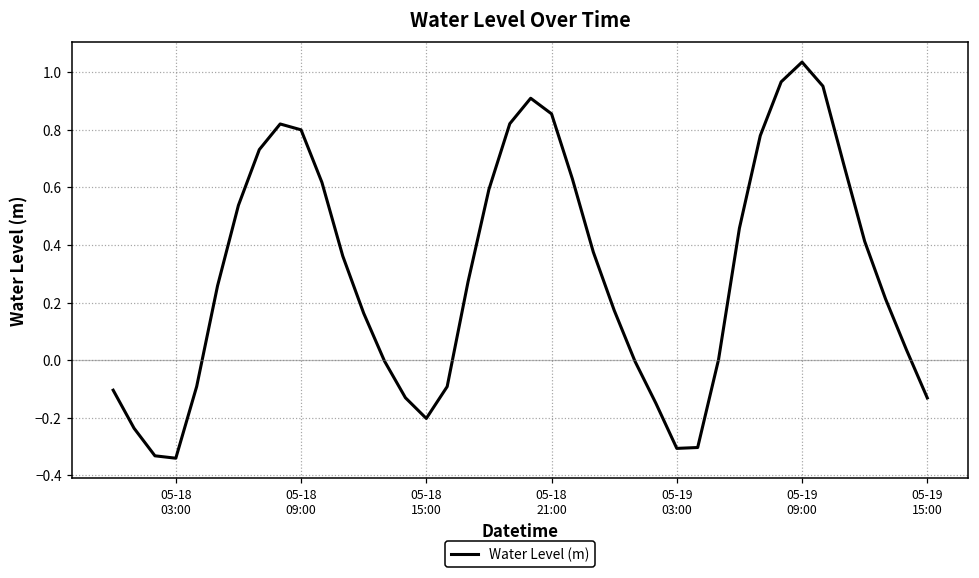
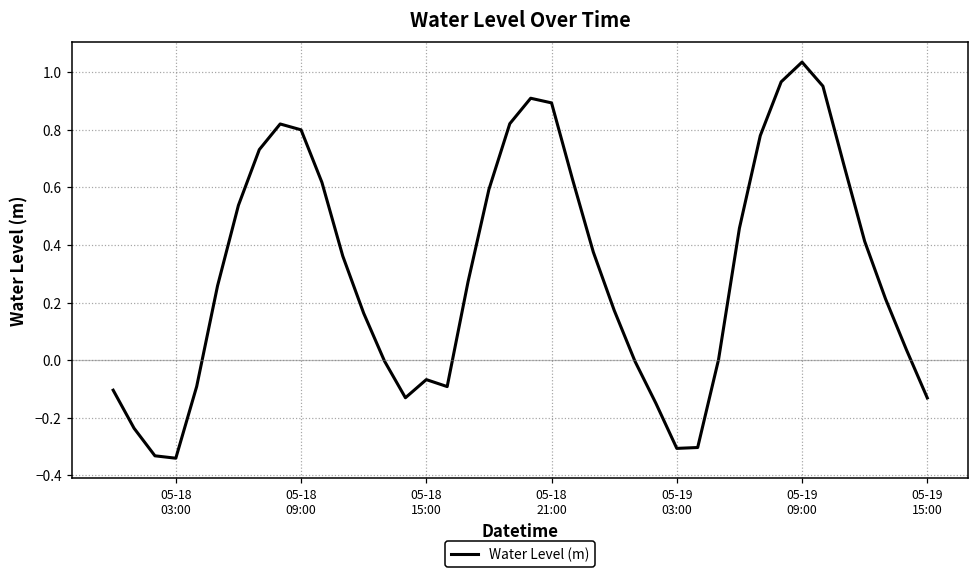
  {
    "05-18 03:00": -0.34,
    "05-18 09:00": 0.80,
-   "05-18 15:00": -0.20,
-   "05-18 21:00": 0.86,
+   "05-18 15:00": -0.07,
+   "05-18 21:00": 0.89,
    "05-19 03:00": -0.31,
    "05-19 09:00": 1.04,
    "05-19 15:00": -0.13
  }
